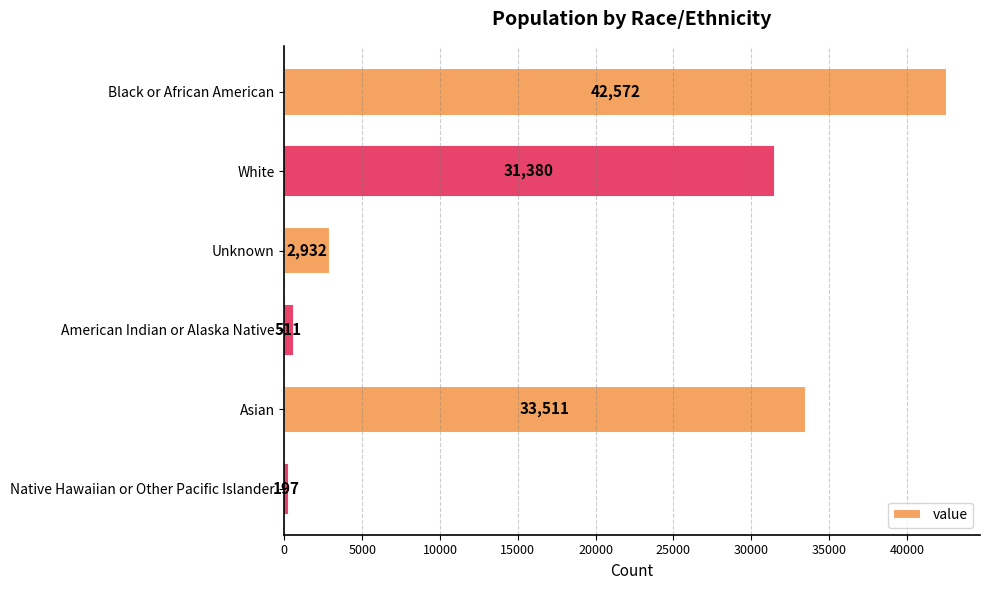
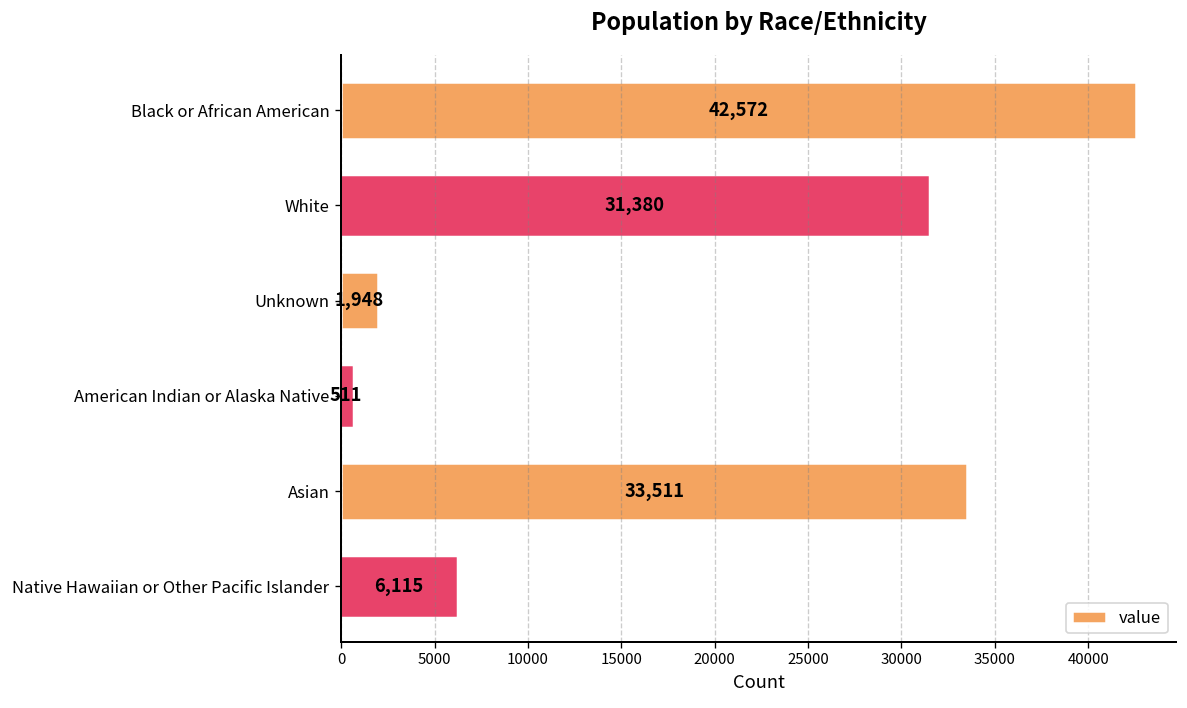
  {
    "Black or African American": "42,572",
    "White": "31,380",
-   "Unknown": "2,932",
+   "Unknown": "1,948",
    "American Indian or Alaska Native": "511",
    "Asian": "33,511",
-   "Native Hawaiian or Other Pacific Islander": "197"
+   "Native Hawaiian or Other Pacific Islander": "6,115"
  }
